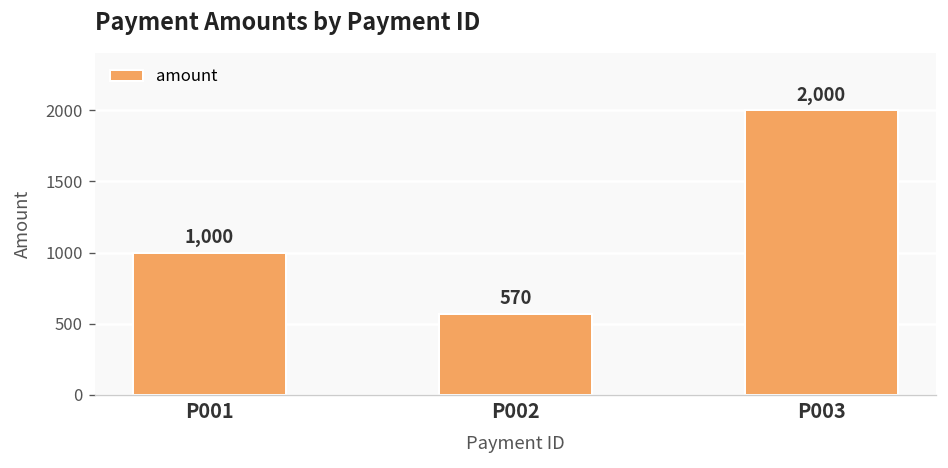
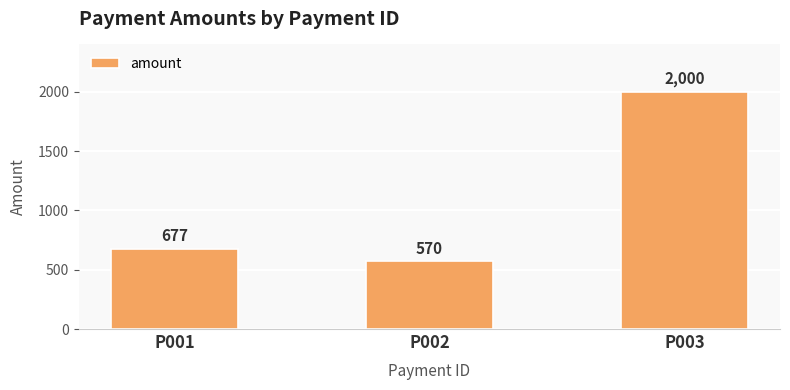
  {
-   "P001": "1,000",
+   "P001": "677",
    "P002": "570",
    "P003": "2,000"
  }
